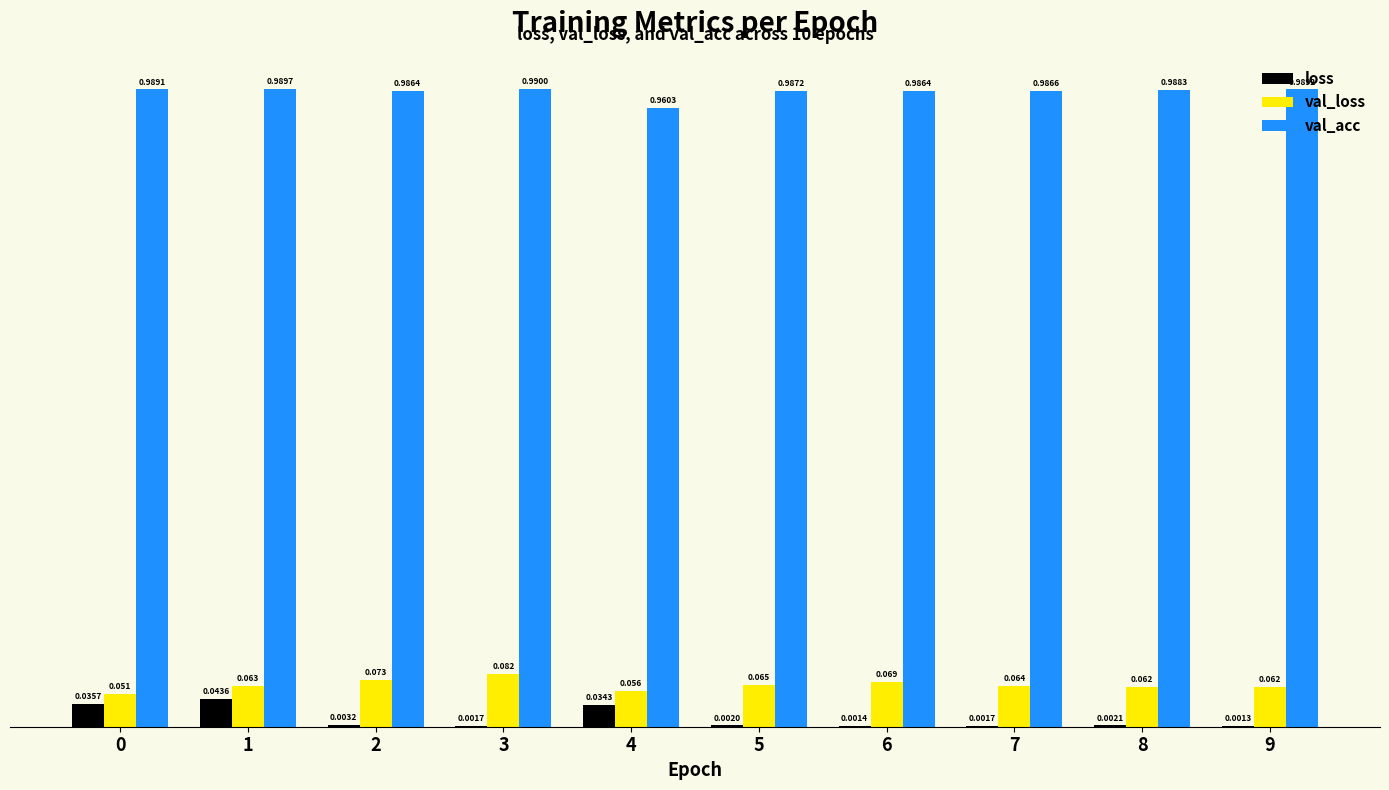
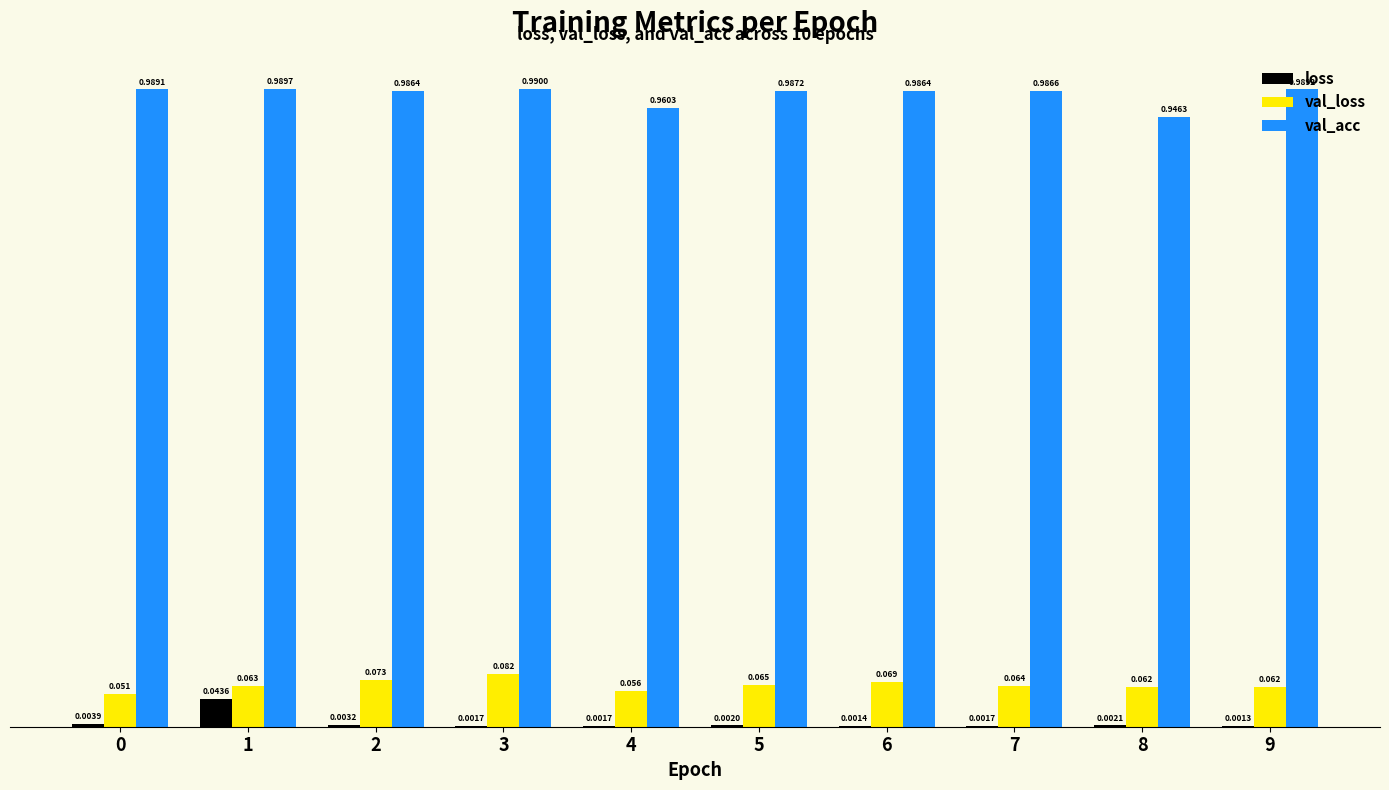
  {
    "loss": {
-     "0": 0.0357,
+     "0": 0.0039,
      "1": 0.0436,
      "2": 0.0032,
      "3": 0.0017,
-     "4": 0.0343,
+     "4": 0.0017,
      "5": 0.0020,
      "6": 0.0014,
      "7": 0.0017,
      "8": 0.0021,
      "9": 0.0013
    },
    "val_loss": {
      "0": 0.051,
      "1": 0.063,
      "2": 0.073,
      "3": 0.082,
      "4": 0.056,
      "5": 0.065,
      "6": 0.069,
      "7": 0.064,
      "8": 0.062,
      "9": 0.062
    },
    "val_acc": {
      "0": 0.9891,
      "1": 0.9897,
      "2": 0.9864,
      "3": 0.9900,
      "4": 0.9603,
      "5": 0.9872,
      "6": 0.9864,
      "7": 0.9866,
-     "8": 0.9883,
+     "8": 0.9463,
      "9": 0.9892
    }
  }
